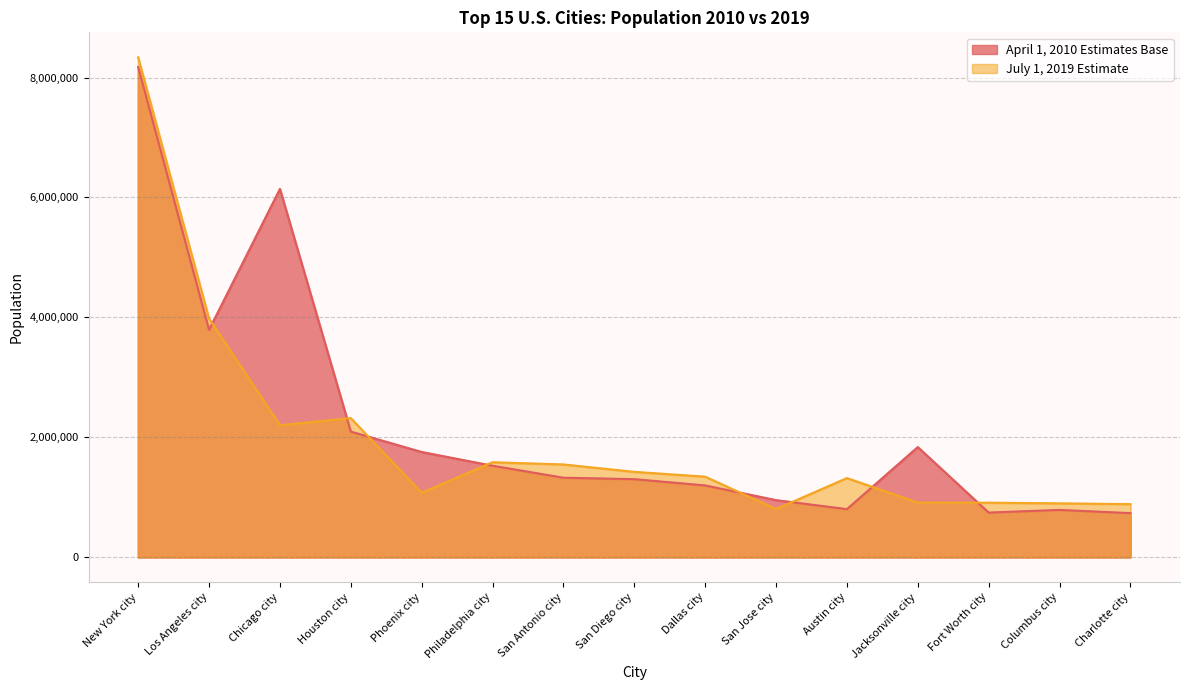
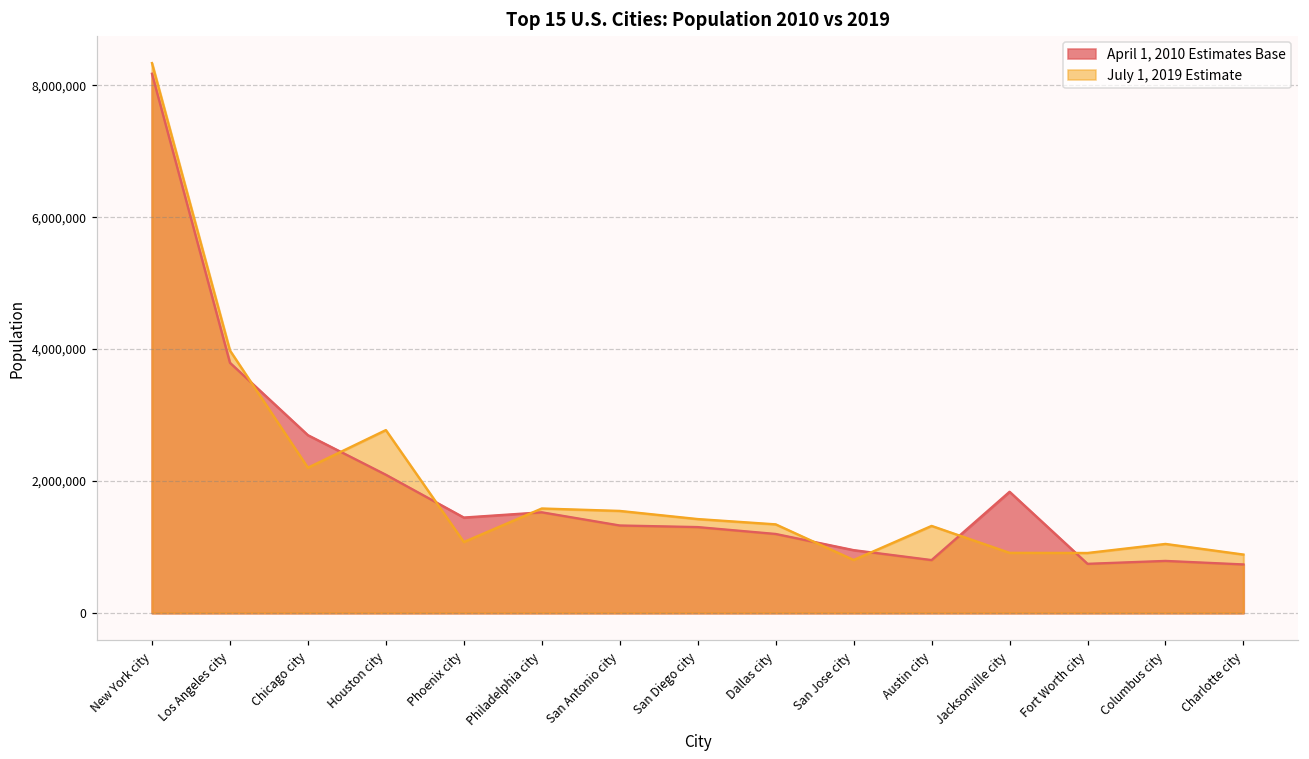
  {
    "April 1, 2010 Estimates Base": {
      "New York city": "8,200,000",
      "Los Angeles city": "3,800,000",
-     "Chicago city": "6,100,000",
+     "Chicago city": "2,700,000",
      "Houston city": "2,100,000",
-     "Phoenix city": "1,800,000",
+     "Phoenix city": "1,400,000",
      "Philadelphia city": "1,500,000",
      "San Antonio city": "1,300,000",
      "San Diego city": "1,300,000",
      "Dallas city": "1,200,000",
      "San Jose city": "1,000,000",
      "Austin city": "800,000",
      "Jacksonville city": "1,800,000",
      "Fort Worth city": "700,000",
      "Columbus city": "800,000",
      "Charlotte city": "700,000"
    },
    "July 1, 2019 Estimate": {
      "New York city": "8,300,000",
      "Los Angeles city": "4,000,000",
      "Chicago city": "2,200,000",
-     "Houston city": "2,300,000",
+     "Houston city": "2,800,000",
      "Phoenix city": "1,100,000",
      "Philadelphia city": "1,600,000",
      "San Antonio city": "1,500,000",
      "San Diego city": "1,400,000",
      "Dallas city": "1,300,000",
      "San Jose city": "800,000",
      "Austin city": "1,300,000",
      "Jacksonville city": "900,000",
      "Fort Worth city": "900,000",
-     "Columbus city": "900,000",
+     "Columbus city": "1,000,000",
      "Charlotte city": "900,000"
    }
  }
